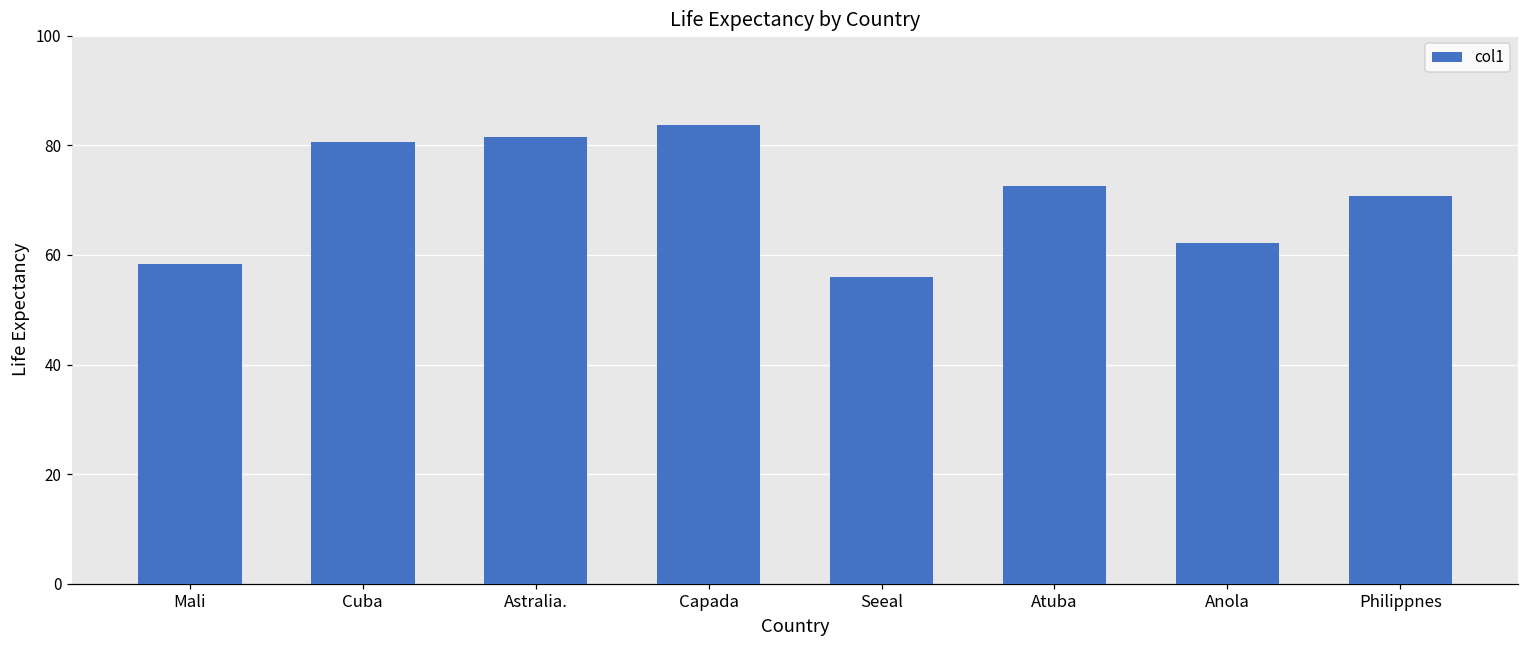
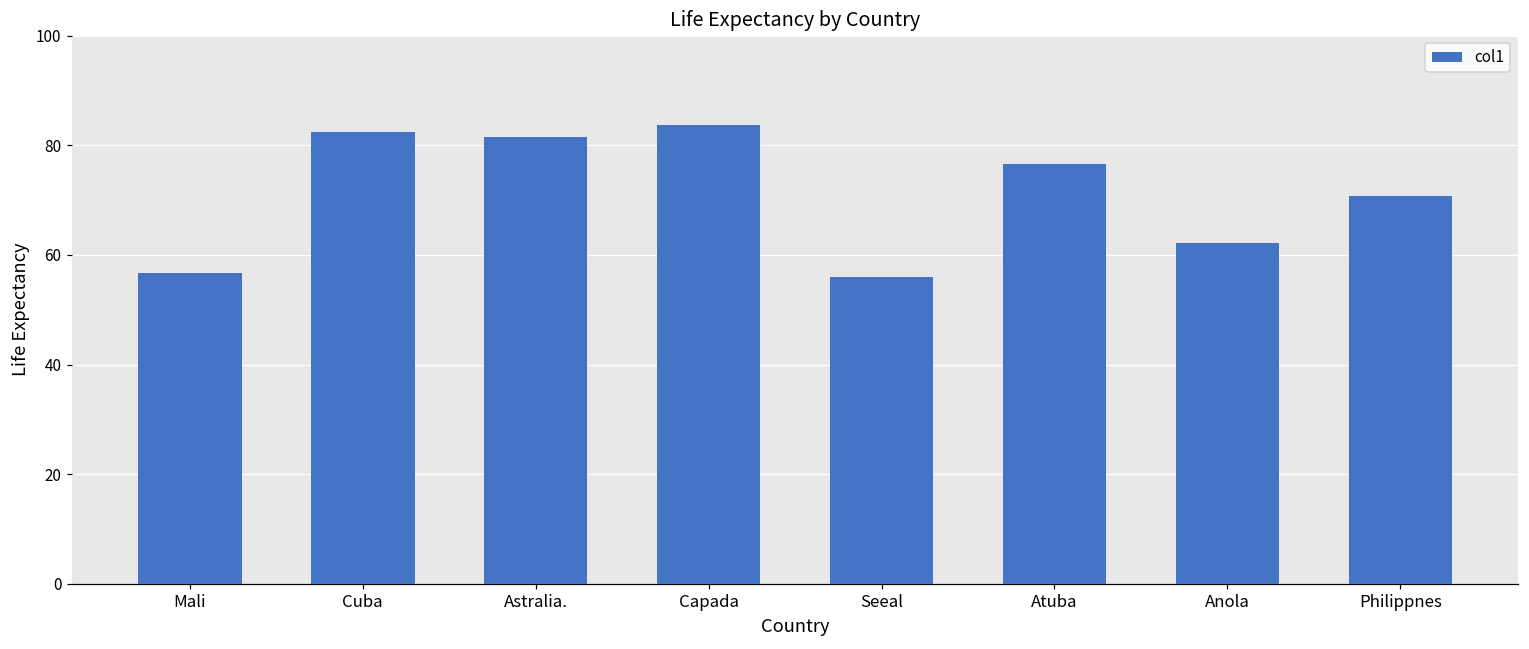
  {
-   "Mali": 58,
-   "Cuba": 81,
+   "Mali": 57,
+   "Cuba": 82,
    "Astralia.": 81,
    "Capada": 84,
    "Seeal": 56,
-   "Atuba": 73,
+   "Atuba": 77,
    "Anola": 62,
    "Philippnes": 71
  }
